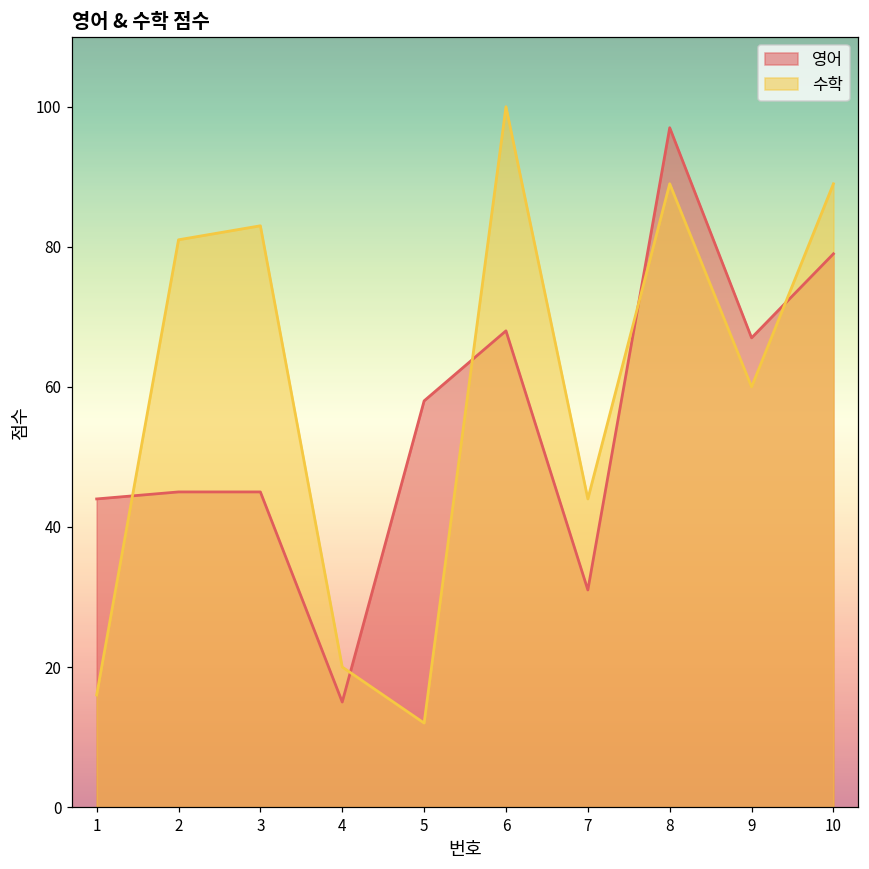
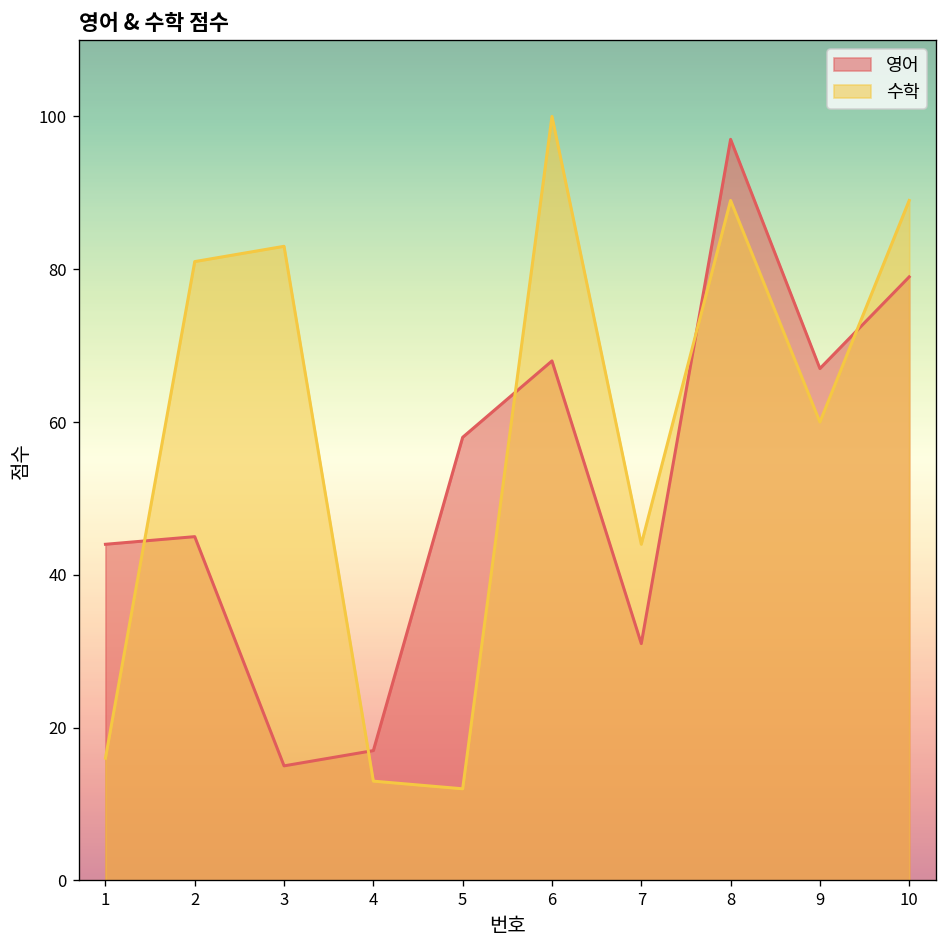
  {
    "영어": {
      "1": 44,
      "2": 45,
-     "3": 45,
-     "4": 15,
+     "3": 15,
+     "4": 17,
      "5": 58,
      "6": 68,
      "7": 31,
      "8": 97,
      "9": 67,
      "10": 79
    },
    "수학": {
      "1": 16,
      "2": 81,
      "3": 83,
-     "4": 20,
+     "4": 13,
      "5": 12,
      "6": 100,
      "7": 44,
      "8": 89,
      "9": 60,
      "10": 89
    }
  }
